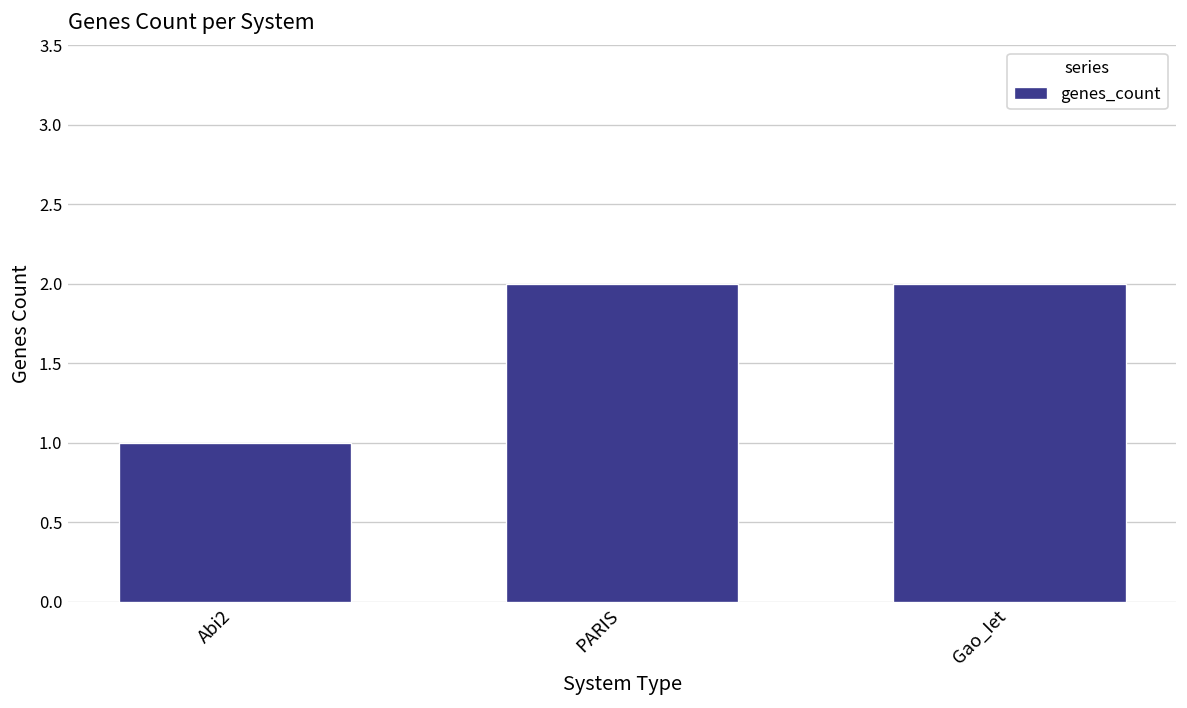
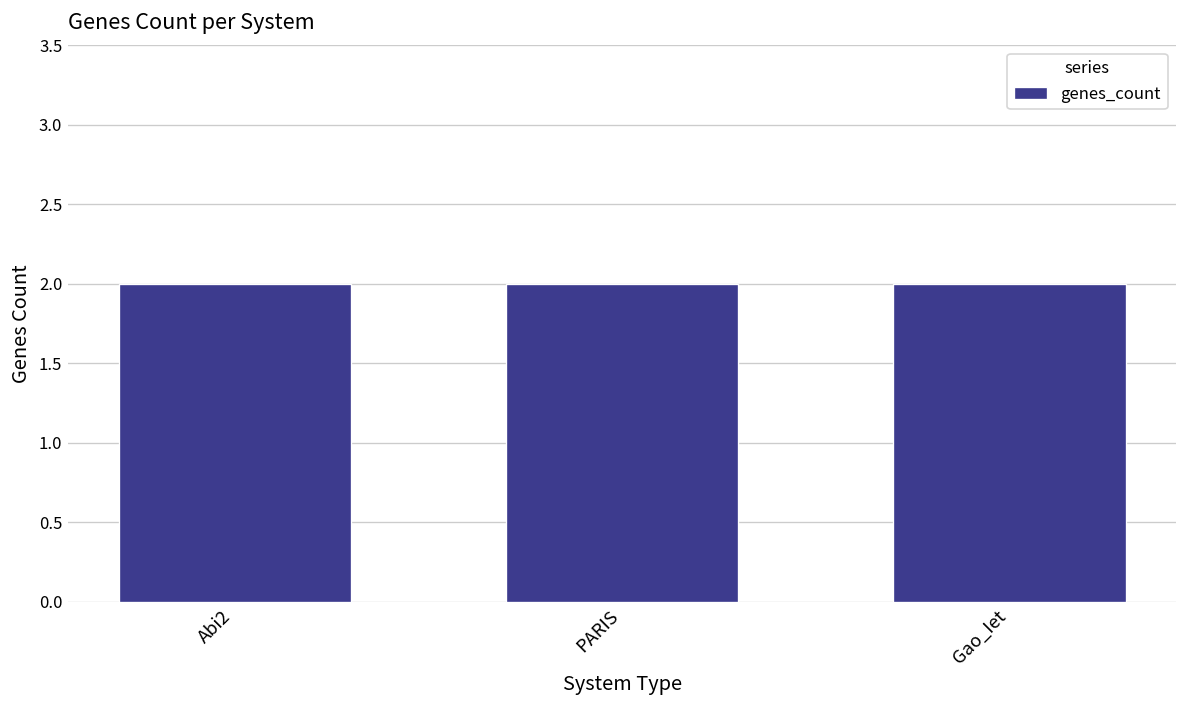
  {
-   "Abi2": 1,
+   "Abi2": 2,
    "PARIS": 2,
    "Gao_Iet": 2
  }
